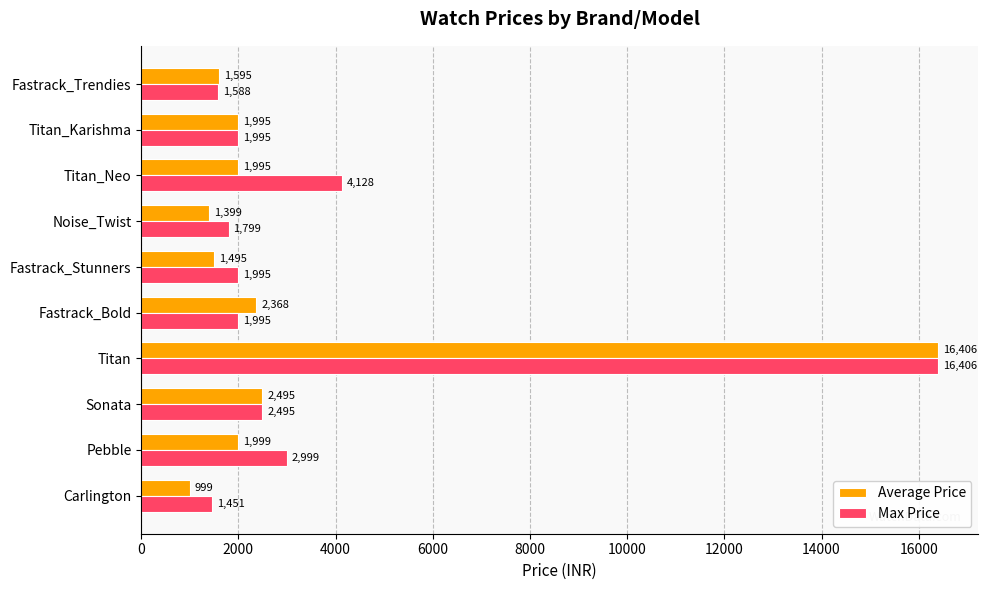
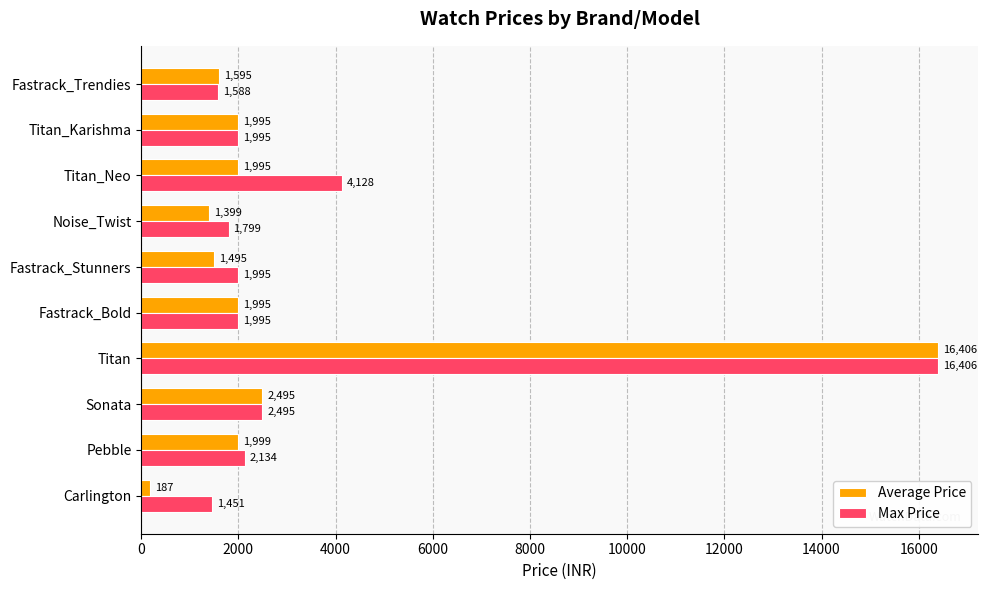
  {
    "Average Price": {
      "Fastrack_Trendies": "1,595",
      "Titan_Karishma": "1,995",
      "Titan_Neo": "1,995",
      "Noise_Twist": "1,399",
      "Fastrack_Stunners": "1,495",
-     "Fastrack_Bold": "2,368",
+     "Fastrack_Bold": "1,995",
      "Titan": "16,406",
      "Sonata": "2,495",
      "Pebble": "1,999",
-     "Carlington": "999"
+     "Carlington": "187"
    },
    "Max Price": {
      "Fastrack_Trendies": "1,588",
      "Titan_Karishma": "1,995",
      "Titan_Neo": "4,128",
      "Noise_Twist": "1,799",
      "Fastrack_Stunners": "1,995",
      "Fastrack_Bold": "1,995",
      "Titan": "16,406",
      "Sonata": "2,495",
-     "Pebble": "2,999",
+     "Pebble": "2,134",
      "Carlington": "1,451"
    }
  }
